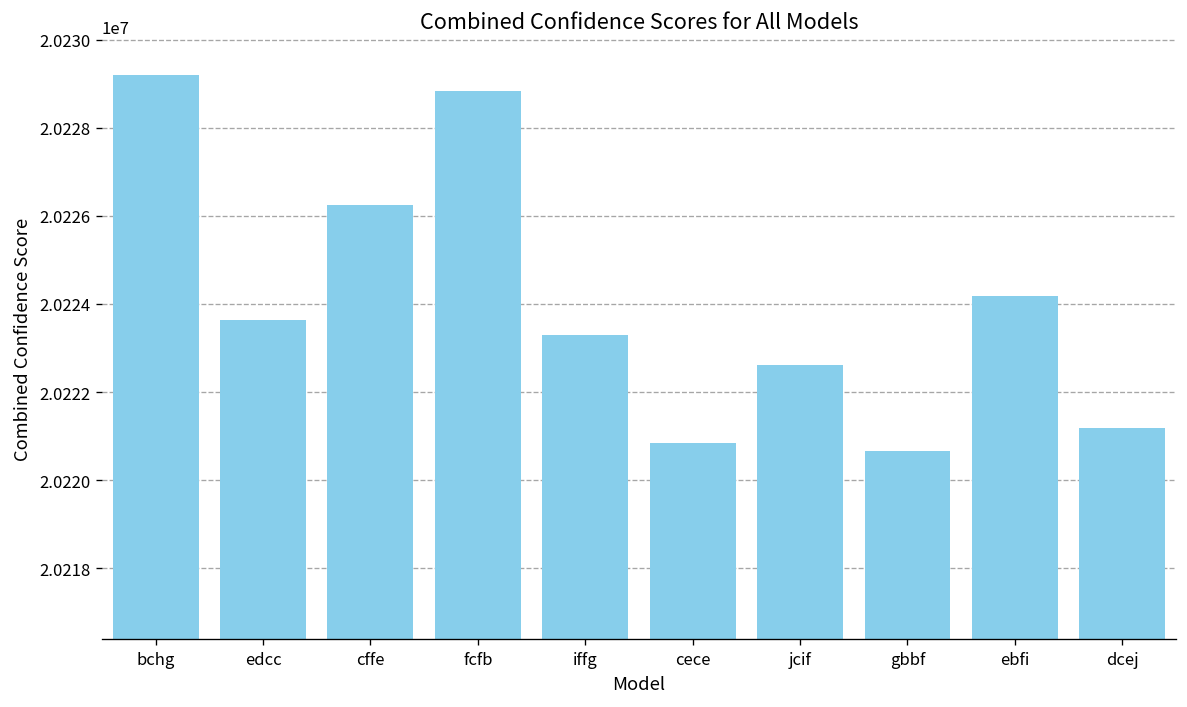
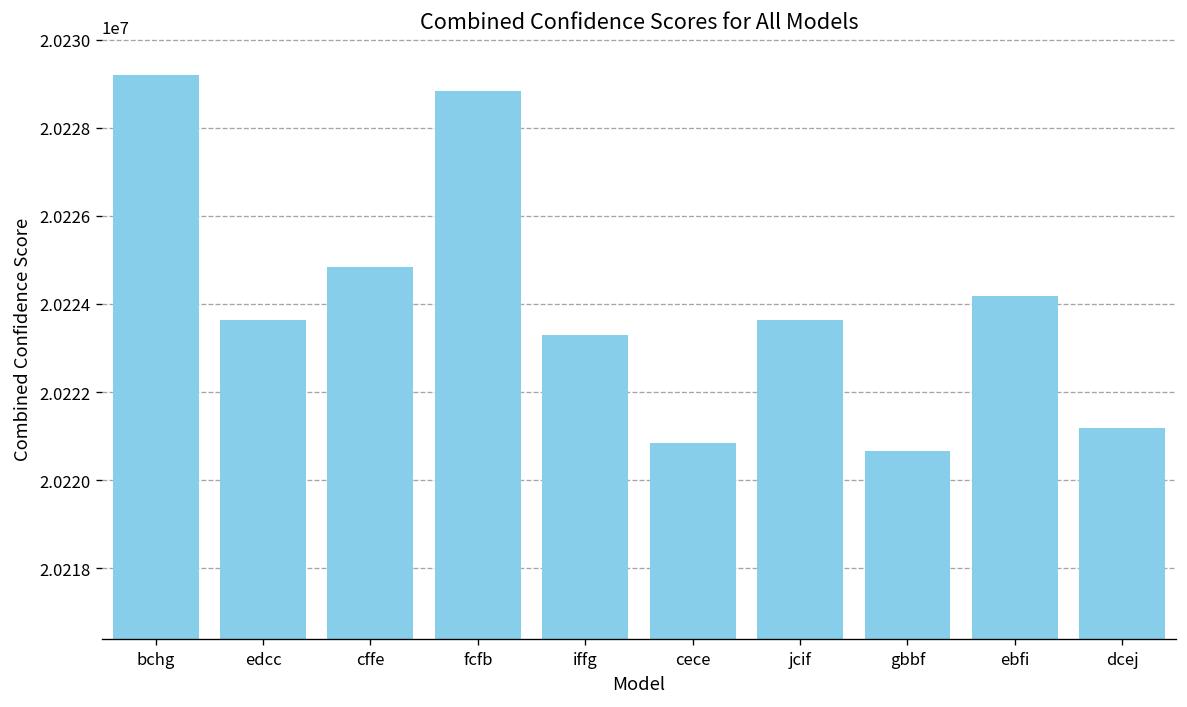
  {
    "bchg": 20229200,
    "edcc": 20223600,
-   "cffe": 20226300,
+   "cffe": 20224800,
    "fcfb": 20228800,
    "iffg": 20223300,
    "cece": 20220800,
-   "jcif": 20222600,
+   "jcif": 20223600,
    "gbbf": 20220700,
    "ebfi": 20224200,
    "dcej": 20221200
  }
